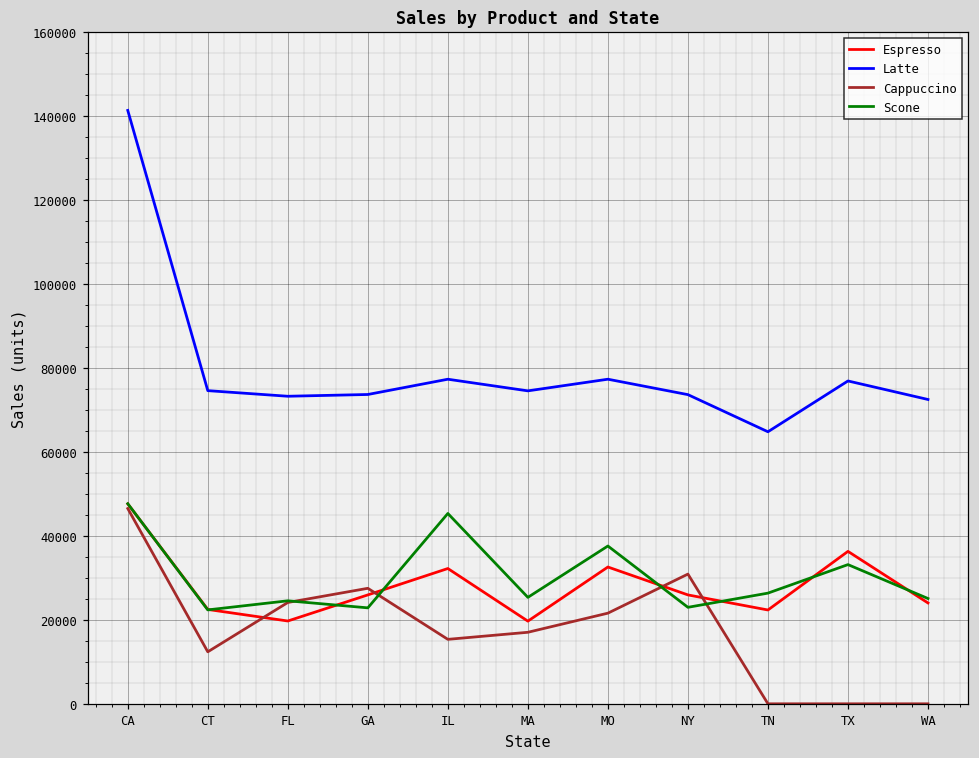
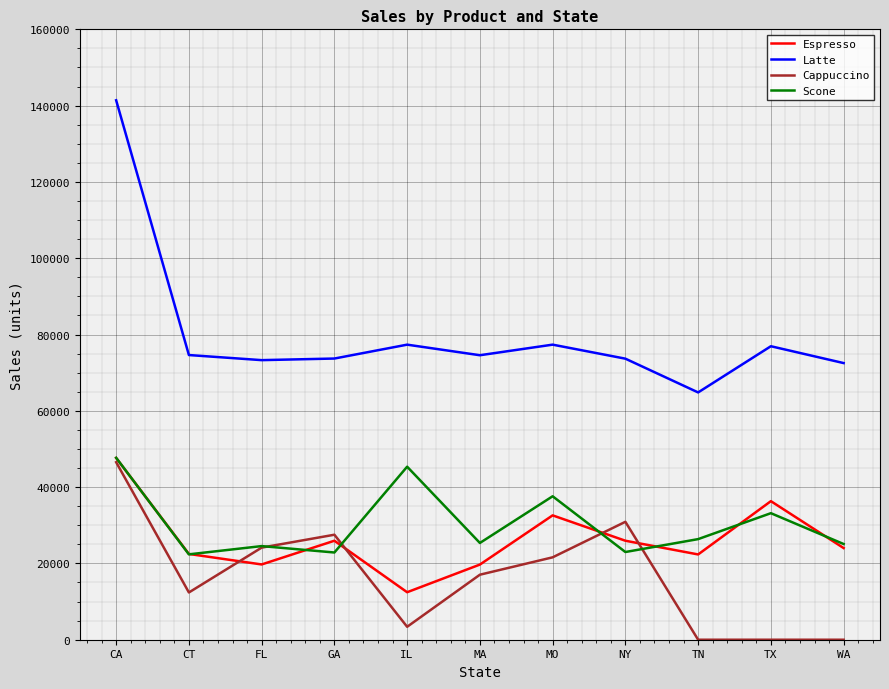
  {
    "Espresso": {
      "FL": 20000,
      "GA": 26000,
-     "IL": 32000,
+     "IL": 12000,
      "MA": 20000,
      "MO": 33000,
      "NY": 26000,
      "TN": 22000,
      "TX": 36000,
      "WA": 24000
    },
    "Latte": {
      "CA": 141000,
      "CT": 75000,
      "FL": 73000,
      "GA": 74000,
      "IL": 77000,
      "MA": 75000,
      "MO": 77000,
      "NY": 74000,
      "TN": 65000,
      "TX": 77000,
      "WA": 73000
    },
    "Cappuccino": {
      "CA": 47000,
      "CT": 12000,
      "GA": 28000,
-     "IL": 15000,
+     "IL": 3000,
      "MA": 17000,
      "MO": 22000,
      "NY": 31000,
      "TN": 0,
      "TX": 0,
      "WA": 0
    },
    "Scone": {
      "GA": 23000,
      "IL": 45000,
      "MA": 25000,
      "MO": 38000,
      "NY": 23000,
      "TN": 26000,
      "TX": 33000,
      "WA": 25000
    }
  }
